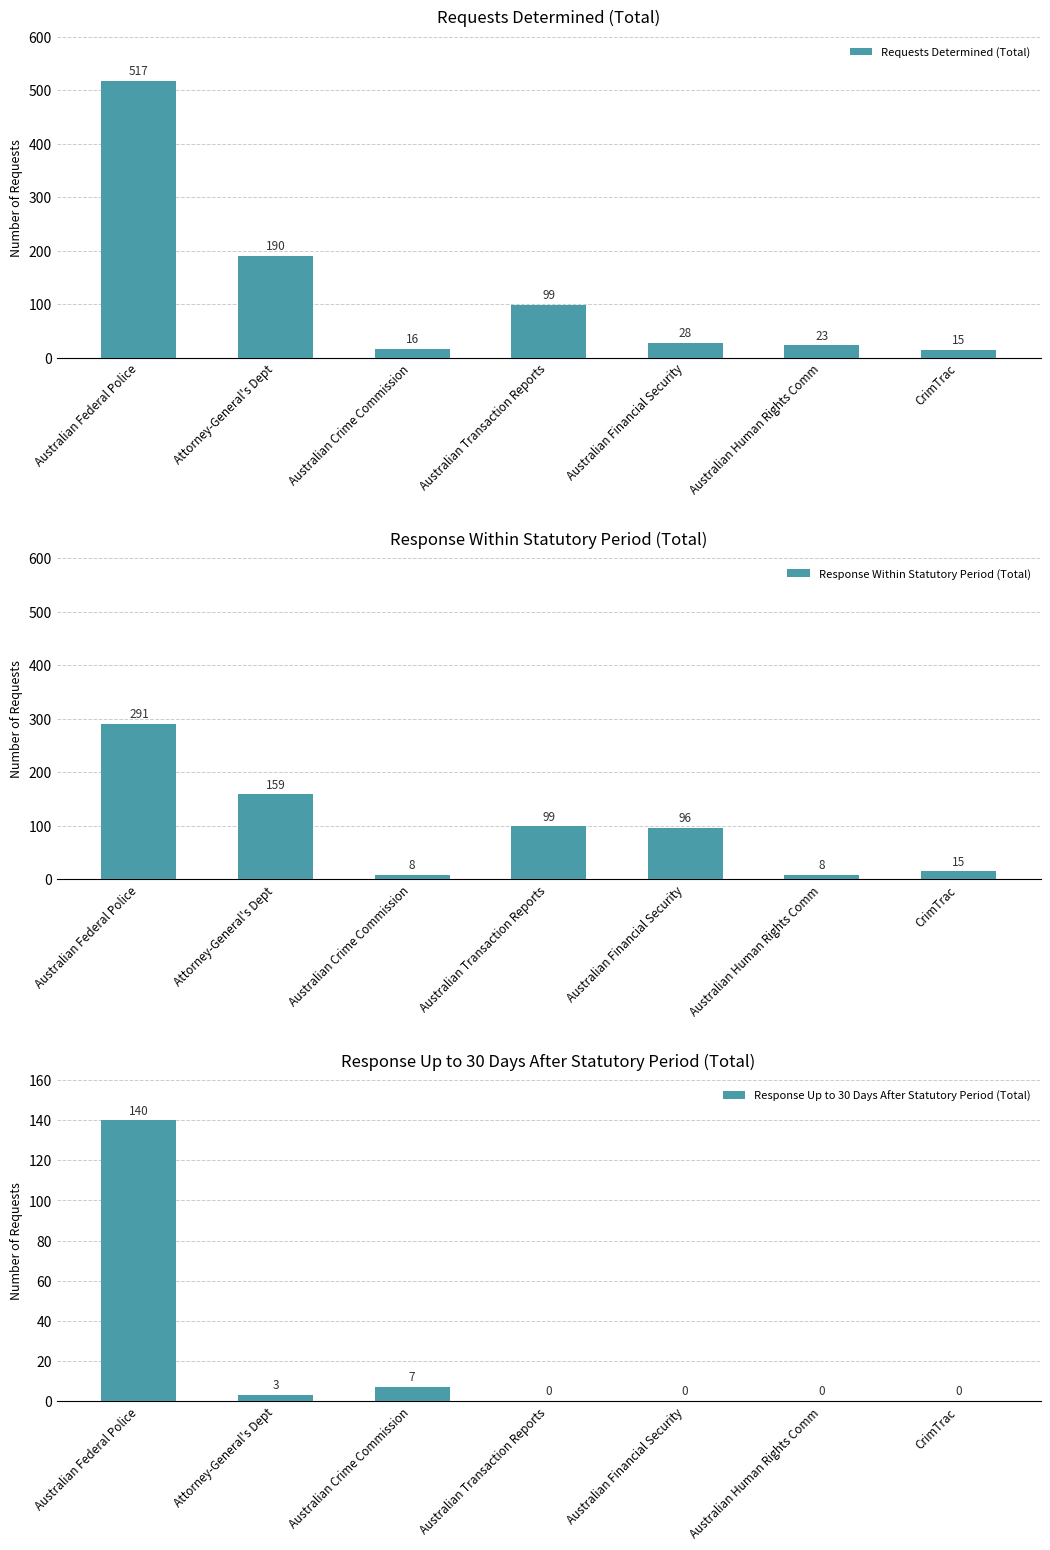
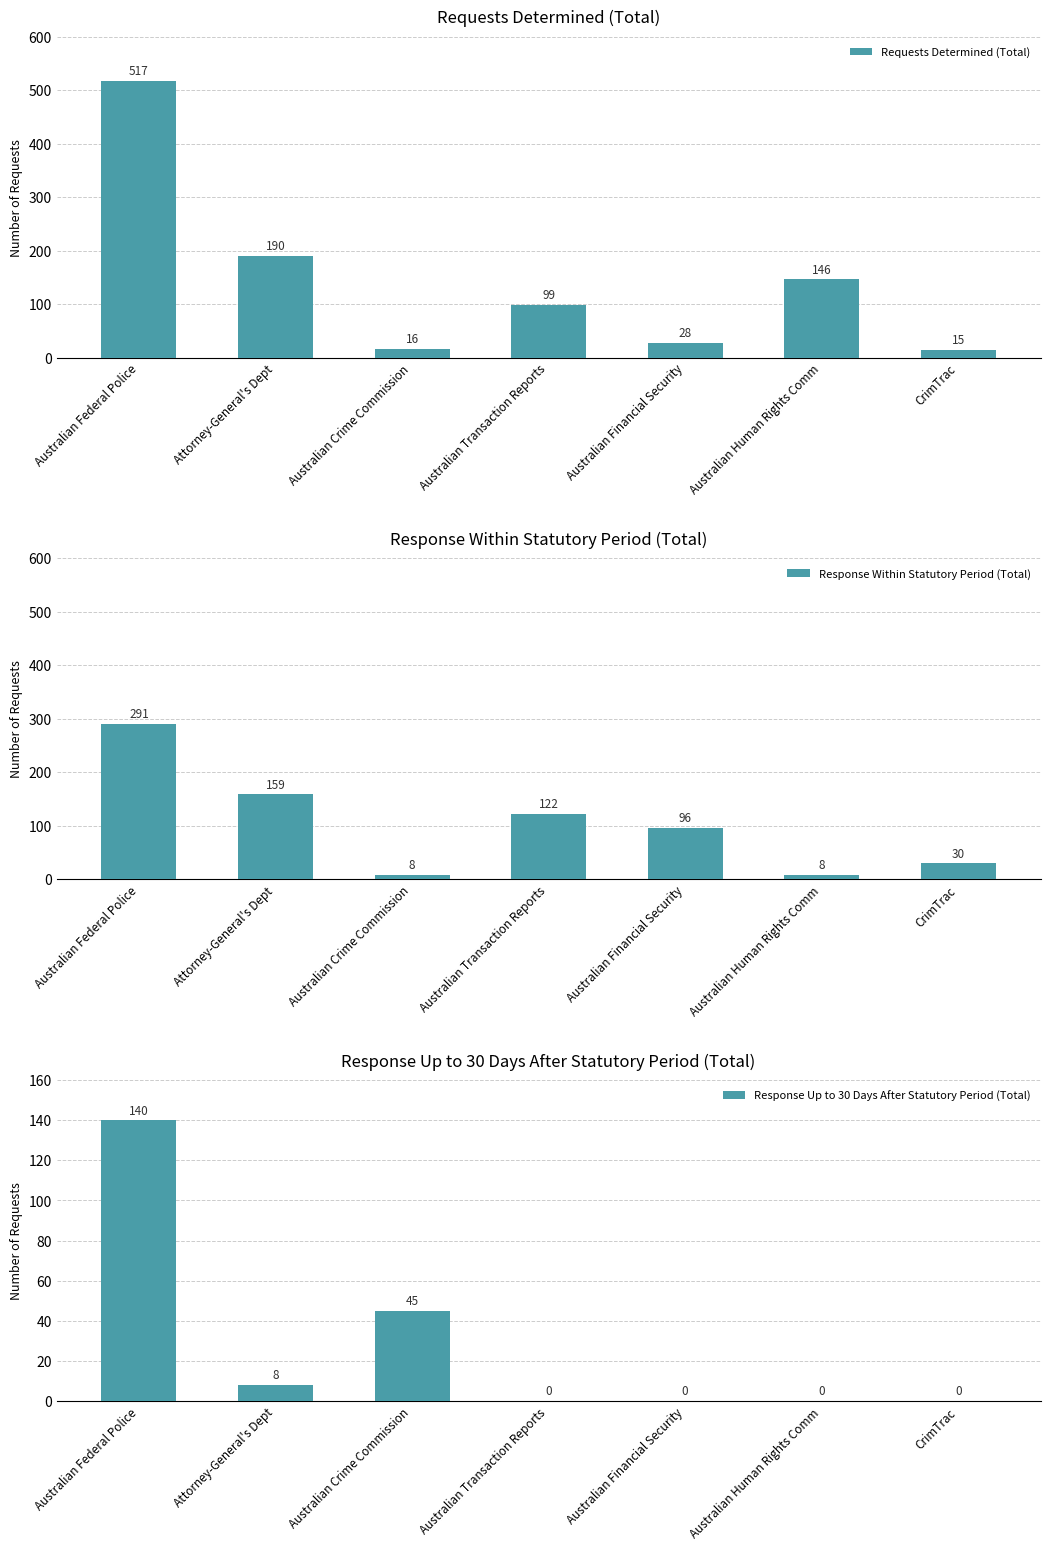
  {
    "Requests Determined (Total)": {
      "Australian Federal Police": 517,
      "Attorney-General's Dept": 190,
      "Australian Crime Commission": 16,
      "Australian Transaction Reports": 99,
      "Australian Financial Security": 28,
-     "Australian Human Rights Comm": 23,
+     "Australian Human Rights Comm": 146,
      "CrimTrac": 15
    },
    "Response Within Statutory Period (Total)": {
      "Australian Federal Police": 291,
      "Attorney-General's Dept": 159,
      "Australian Crime Commission": 8,
-     "Australian Transaction Reports": 99,
+     "Australian Transaction Reports": 122,
      "Australian Financial Security": 96,
      "Australian Human Rights Comm": 8,
-     "CrimTrac": 15
+     "CrimTrac": 30
    },
    "Response Up to 30 Days After Statutory Period (Total)": {
      "Australian Federal Police": 140,
-     "Attorney-General's Dept": 3,
-     "Australian Crime Commission": 7,
+     "Attorney-General's Dept": 8,
+     "Australian Crime Commission": 45,
      "Australian Transaction Reports": 0,
      "Australian Financial Security": 0,
      "Australian Human Rights Comm": 0,
      "CrimTrac": 0
    }
  }
